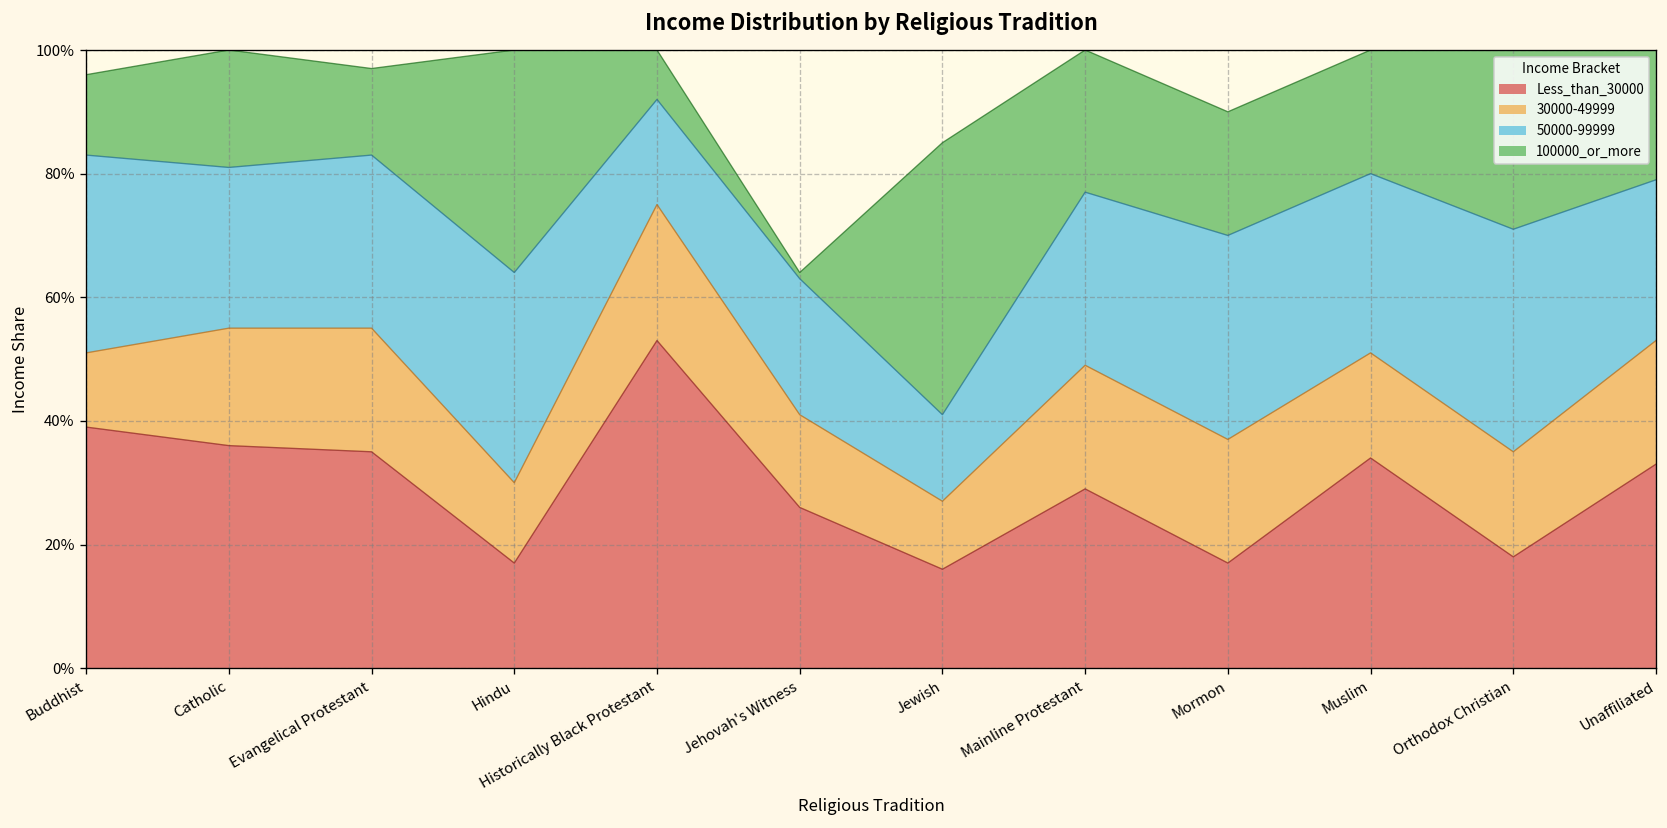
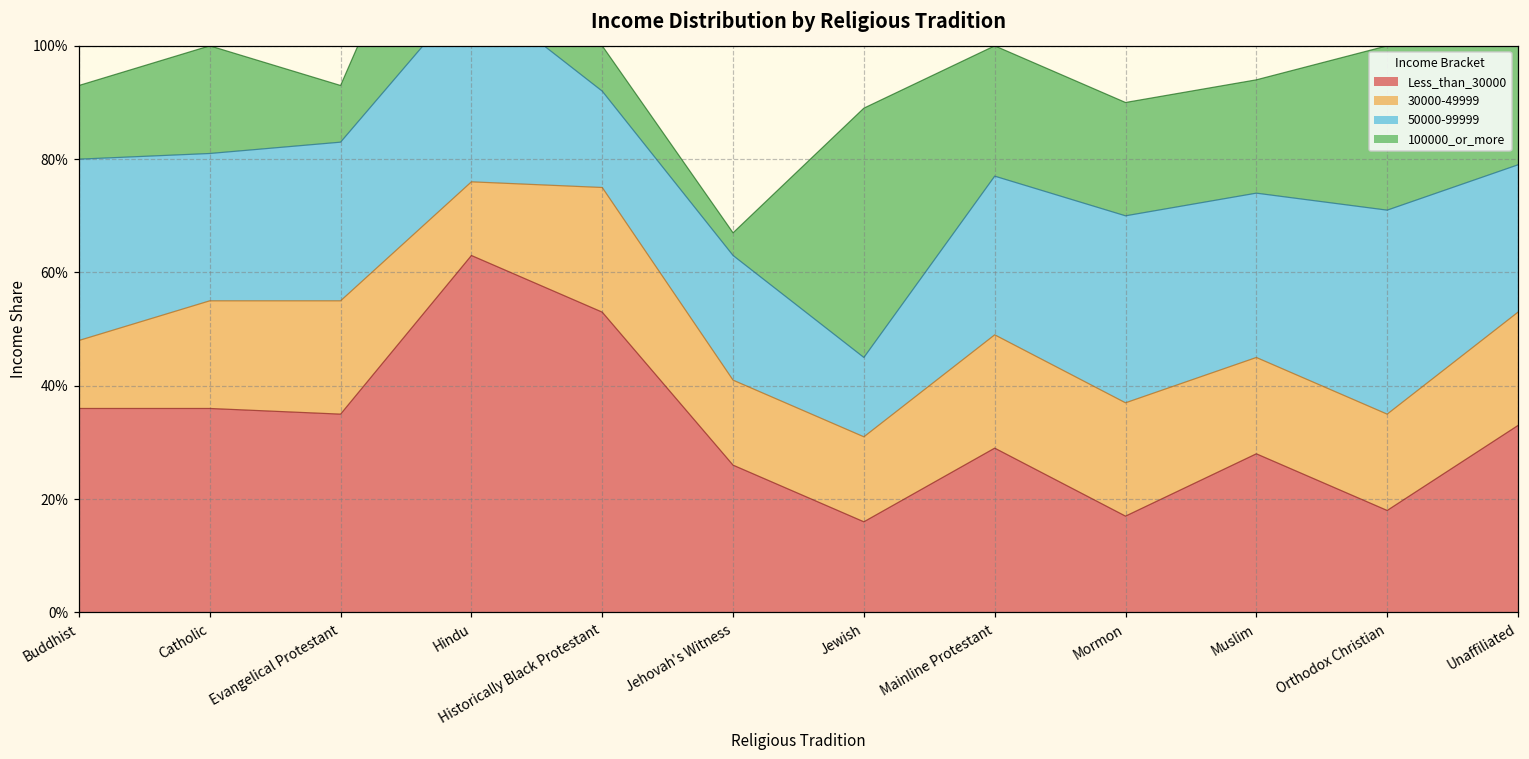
  {
    "Less_than_30000": {
-     "Buddhist": "39%",
+     "Buddhist": "36%",
      "Catholic": "36%",
      "Evangelical Protestant": "35%",
-     "Hindu": "17%",
+     "Hindu": "63%",
      "Historically Black Protestant": "53%",
      "Jehovah's Witness": "26%",
      "Jewish": "16%",
      "Mainline Protestant": "29%",
      "Mormon": "17%",
-     "Muslim": "34%",
+     "Muslim": "28%",
      "Orthodox Christian": "18%",
      "Unaffiliated": "33%"
    },
    "30000-49999": {
      "Buddhist": "12%",
      "Catholic": "19%",
      "Evangelical Protestant": "20%",
      "Hindu": "13%",
      "Historically Black Protestant": "22%",
      "Jehovah's Witness": "15%",
-     "Jewish": "11%",
+     "Jewish": "15%",
      "Mainline Protestant": "20%",
      "Mormon": "20%",
      "Muslim": "17%",
      "Orthodox Christian": "17%",
      "Unaffiliated": "20%"
    },
    "50000-99999": {
      "Buddhist": "32%",
      "Catholic": "26%",
      "Evangelical Protestant": "28%",
      "Historically Black Protestant": "17%",
      "Jehovah's Witness": "22%",
      "Jewish": "14%",
      "Mainline Protestant": "28%",
      "Mormon": "33%",
      "Muslim": "29%",
      "Orthodox Christian": "36%",
      "Unaffiliated": "26%"
    },
    "100000_or_more": {
      "Buddhist": "13%",
      "Catholic": "19%",
-     "Evangelical Protestant": "14%",
+     "Evangelical Protestant": "10%",
      "Historically Black Protestant": "8%",
-     "Jehovah's Witness": "1%",
+     "Jehovah's Witness": "4%",
      "Jewish": "44%",
      "Mainline Protestant": "23%",
      "Mormon": "20%",
      "Muslim": "20%",
      "Orthodox Christian": "29%",
      "Unaffiliated": "21%"
    }
  }
